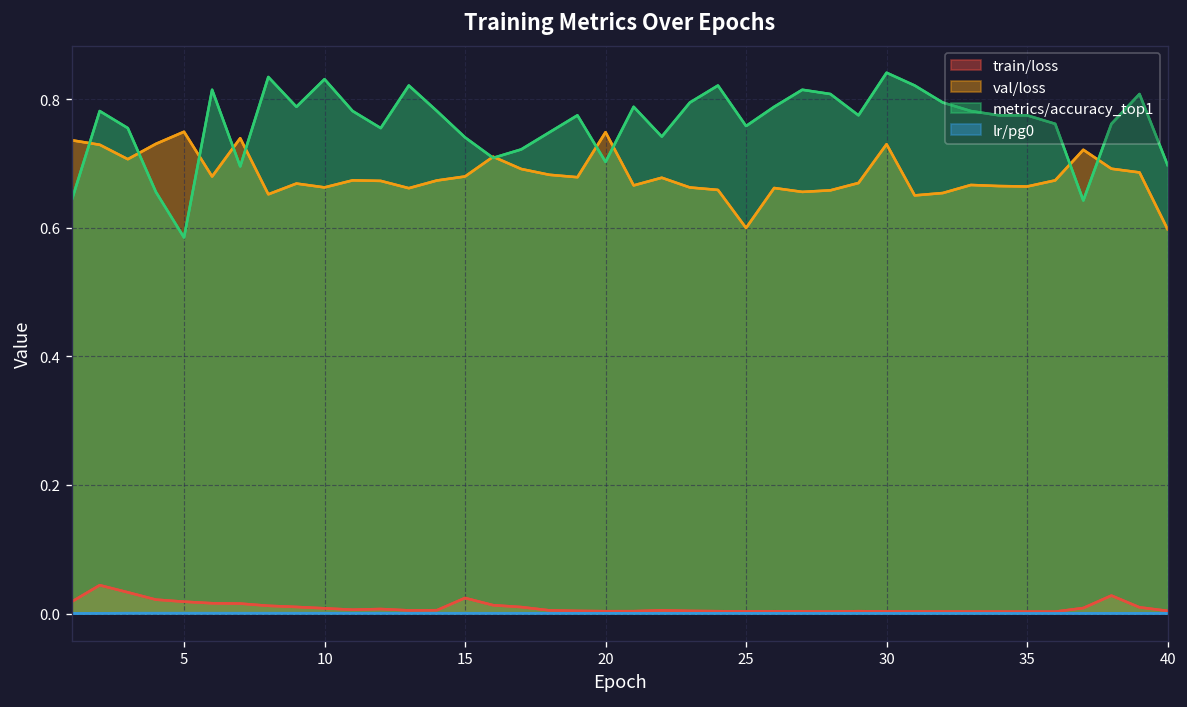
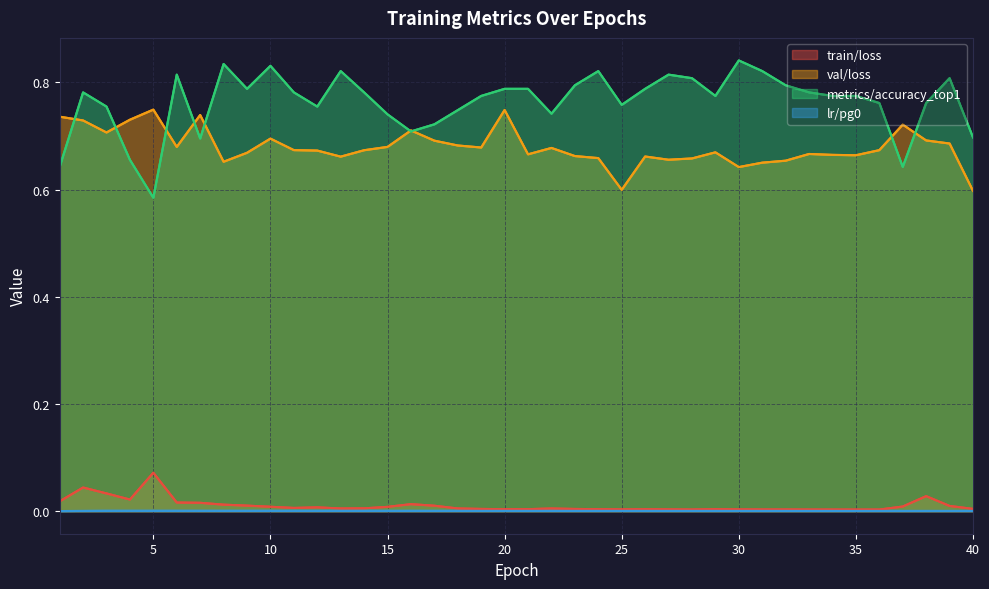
  {
    "train/loss": {
-     "5": 0.02,
+     "5": 0.07,
      "10": 0.01,
-     "15": 0.02
+     "15": 0.01
    },
    "val/loss": {
      "5": 0.75,
-     "10": 0.66,
+     "10": 0.70,
      "15": 0.68,
      "20": 0.75,
      "25": 0.60,
-     "30": 0.73,
+     "30": 0.64,
      "35": 0.66,
      "40": 0.60
    },
    "metrics/accuracy_top1": {
      "5": 0.58,
      "10": 0.83,
      "15": 0.74,
-     "20": 0.70,
+     "20": 0.79,
      "25": 0.76,
      "30": 0.84,
      "40": 0.70
    },
    "lr/pg0": {
      "5": 0.00,
      "10": 0.00,
      "15": 0.00
    }
  }
